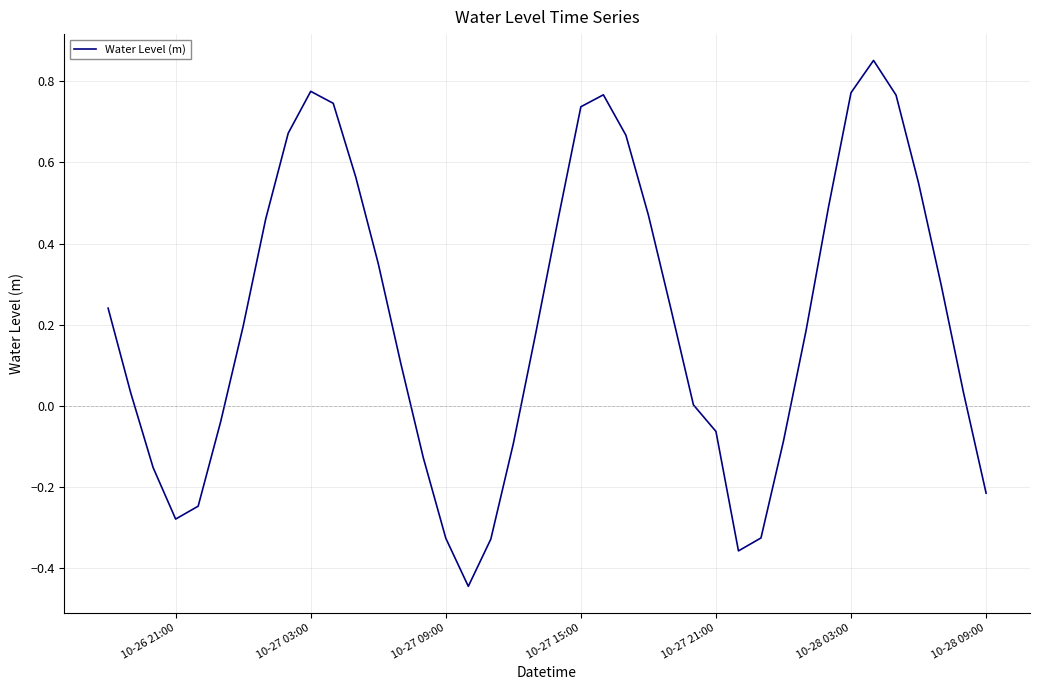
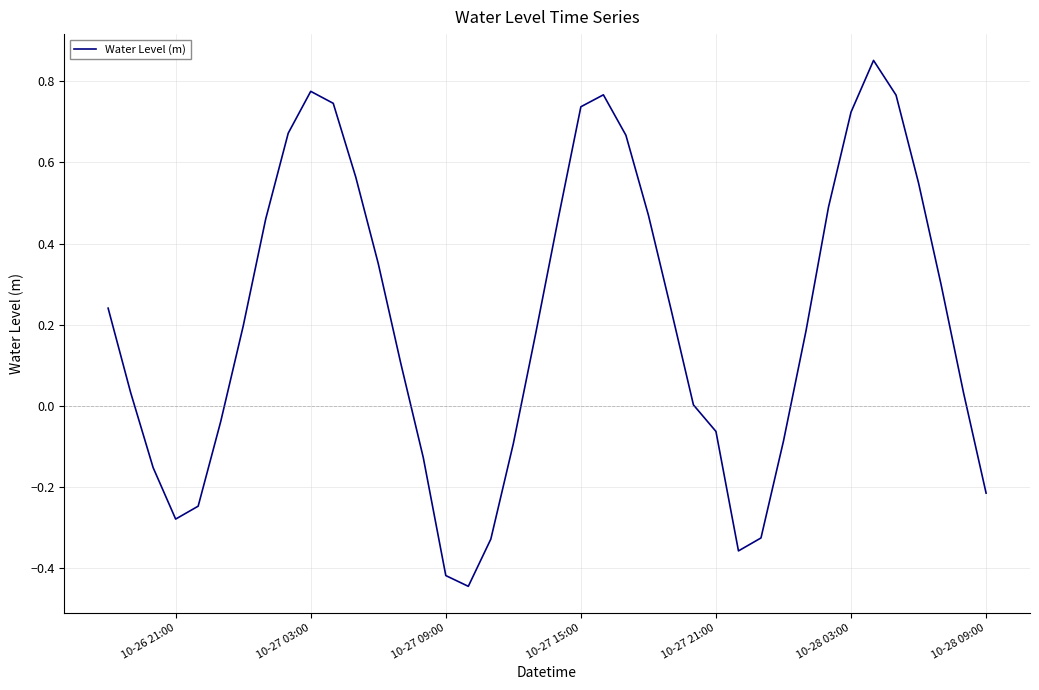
  {
    "10-26 21:00": -0.28,
    "10-27 03:00": 0.78,
-   "10-27 09:00": -0.33,
+   "10-27 09:00": -0.42,
    "10-27 15:00": 0.74,
    "10-27 21:00": -0.06,
-   "10-28 03:00": 0.77,
+   "10-28 03:00": 0.72,
    "10-28 09:00": -0.22
  }
